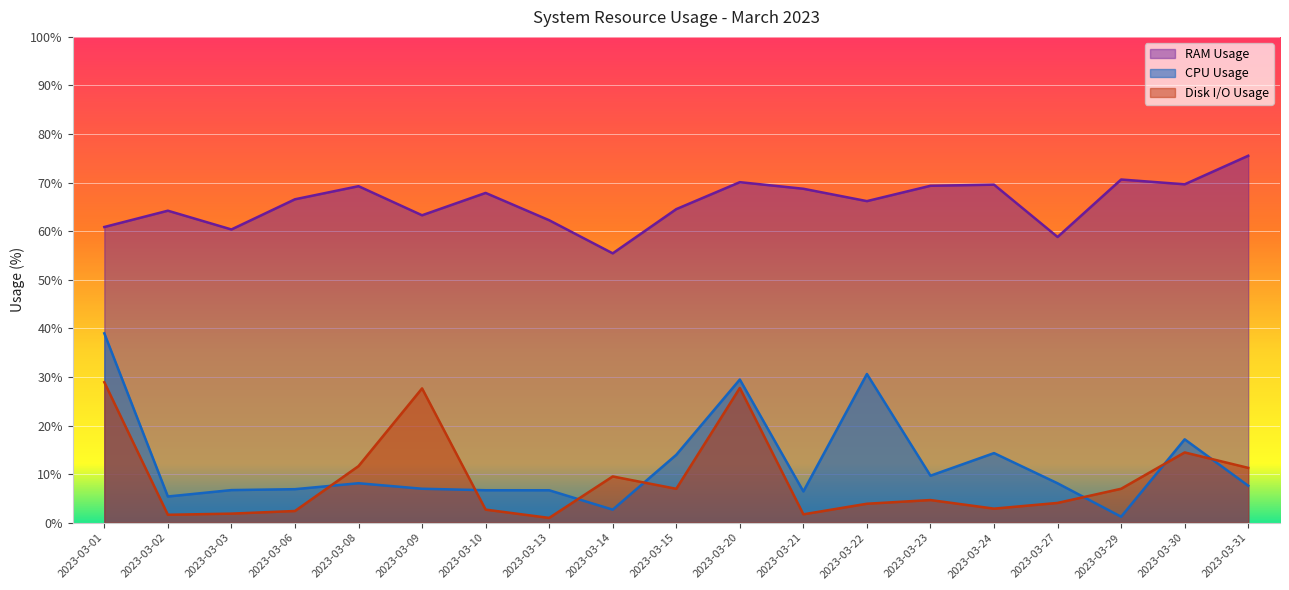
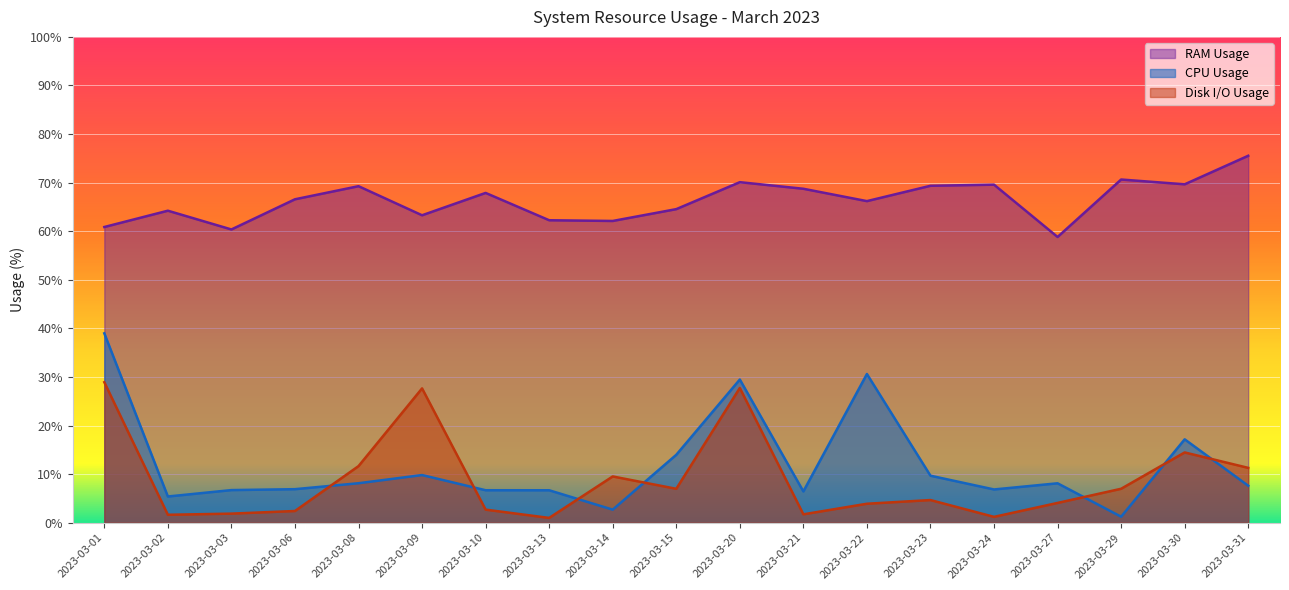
  {
    "RAM Usage": {
      "2023-03-01": "61%",
      "2023-03-02": "64%",
      "2023-03-03": "60%",
      "2023-03-06": "67%",
      "2023-03-08": "69%",
      "2023-03-09": "63%",
      "2023-03-10": "68%",
      "2023-03-13": "62%",
-     "2023-03-14": "55%",
+     "2023-03-14": "62%",
      "2023-03-15": "65%",
      "2023-03-20": "70%",
      "2023-03-21": "69%",
      "2023-03-22": "66%",
      "2023-03-23": "69%",
      "2023-03-24": "70%",
      "2023-03-27": "59%",
      "2023-03-29": "71%",
      "2023-03-30": "70%",
      "2023-03-31": "76%"
    },
    "CPU Usage": {
      "2023-03-01": "39%",
      "2023-03-02": "5%",
      "2023-03-03": "7%",
      "2023-03-06": "7%",
      "2023-03-08": "8%",
-     "2023-03-09": "7%",
+     "2023-03-09": "10%",
      "2023-03-10": "7%",
      "2023-03-13": "7%",
      "2023-03-14": "3%",
      "2023-03-15": "14%",
      "2023-03-20": "29%",
      "2023-03-21": "6%",
      "2023-03-22": "31%",
      "2023-03-23": "10%",
-     "2023-03-24": "14%",
+     "2023-03-24": "7%",
      "2023-03-27": "8%",
      "2023-03-29": "1%",
      "2023-03-30": "17%",
      "2023-03-31": "8%"
    },
    "Disk I/O Usage": {
      "2023-03-01": "29%",
      "2023-03-02": "2%",
      "2023-03-03": "2%",
      "2023-03-06": "2%",
      "2023-03-08": "12%",
      "2023-03-09": "28%",
      "2023-03-10": "3%",
      "2023-03-13": "1%",
      "2023-03-14": "10%",
      "2023-03-15": "7%",
      "2023-03-20": "28%",
      "2023-03-21": "2%",
      "2023-03-22": "4%",
      "2023-03-23": "5%",
-     "2023-03-24": "3%",
+     "2023-03-24": "1%",
      "2023-03-27": "4%",
      "2023-03-29": "7%",
      "2023-03-30": "14%",
      "2023-03-31": "11%"
    }
  }
